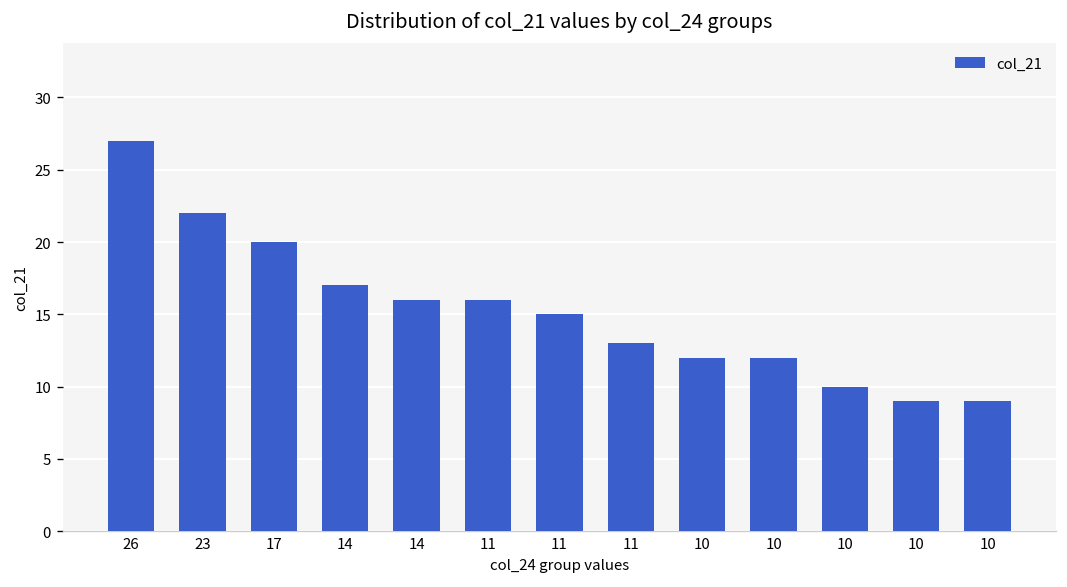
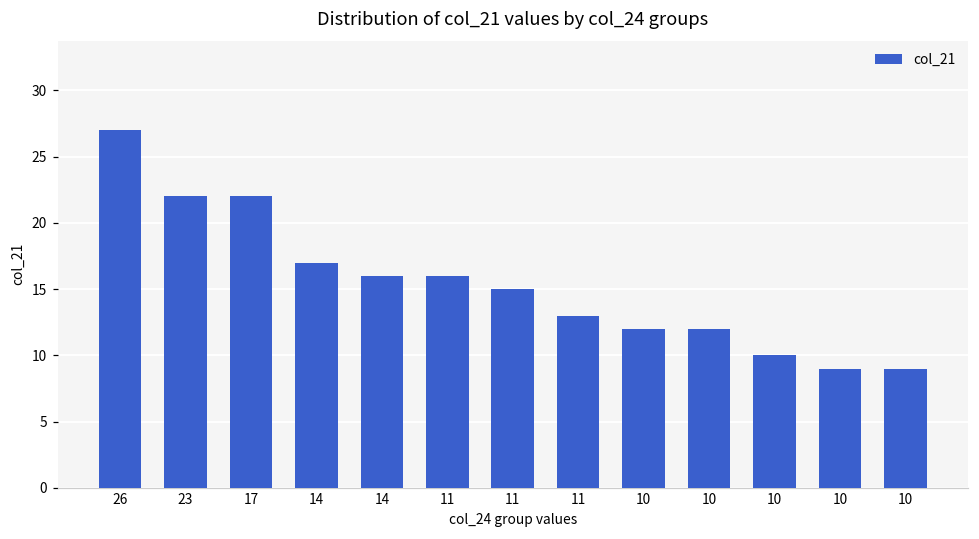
  {
    "26": 27,
    "23": 22,
-   "17": 20
+   "17": 22
  }
